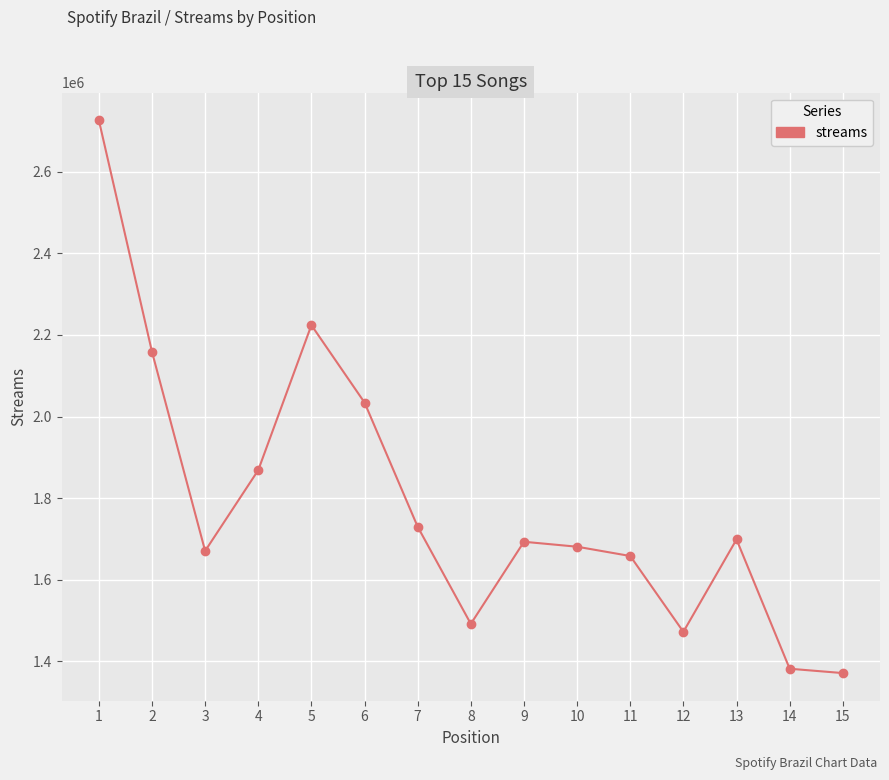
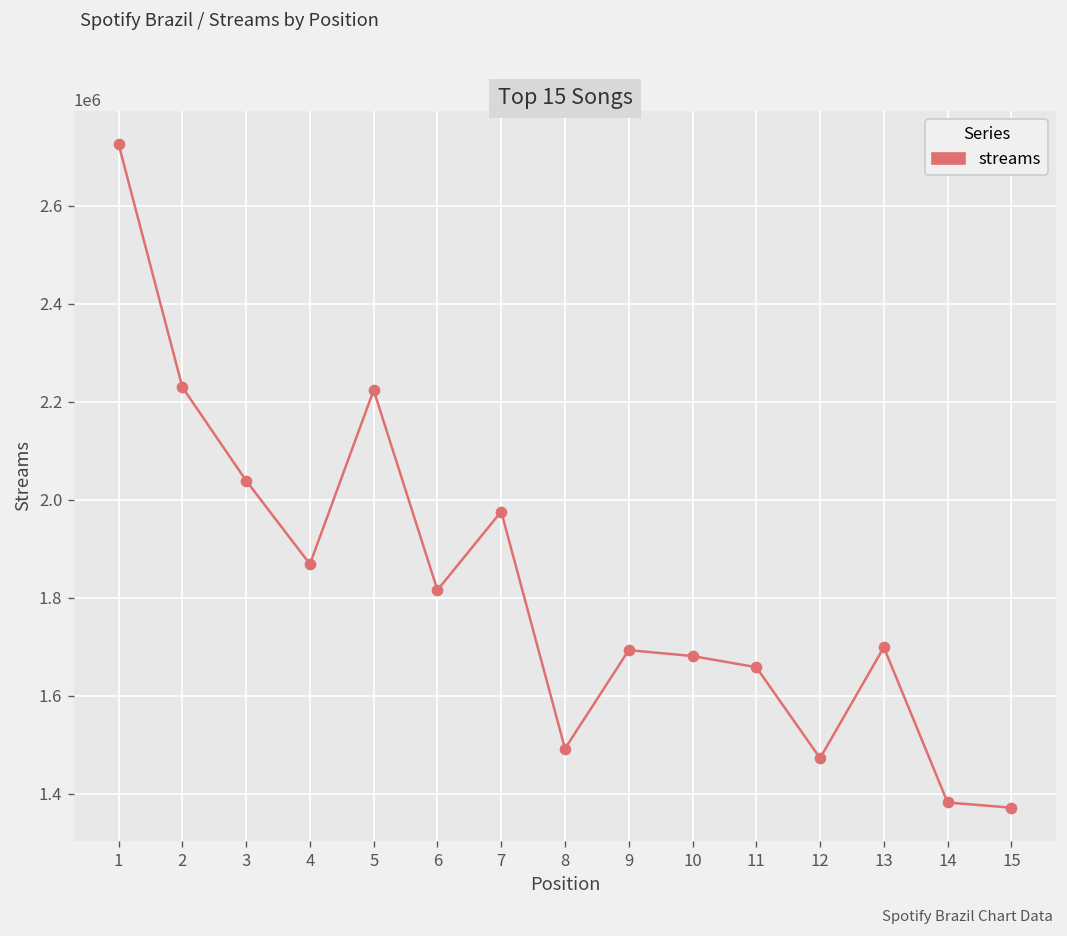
  {
    "1": 2730000,
-   "2": 2160000,
-   "3": 1670000,
+   "2": 2230000,
+   "3": 2040000,
    "4": 1870000,
    "5": 2220000,
-   "6": 2030000,
-   "7": 1730000,
+   "6": 1820000,
+   "7": 1980000,
    "8": 1490000,
    "9": 1690000,
    "10": 1680000,
    "11": 1660000,
    "12": 1470000,
    "13": 1700000,
    "14": 1380000,
    "15": 1370000
  }
